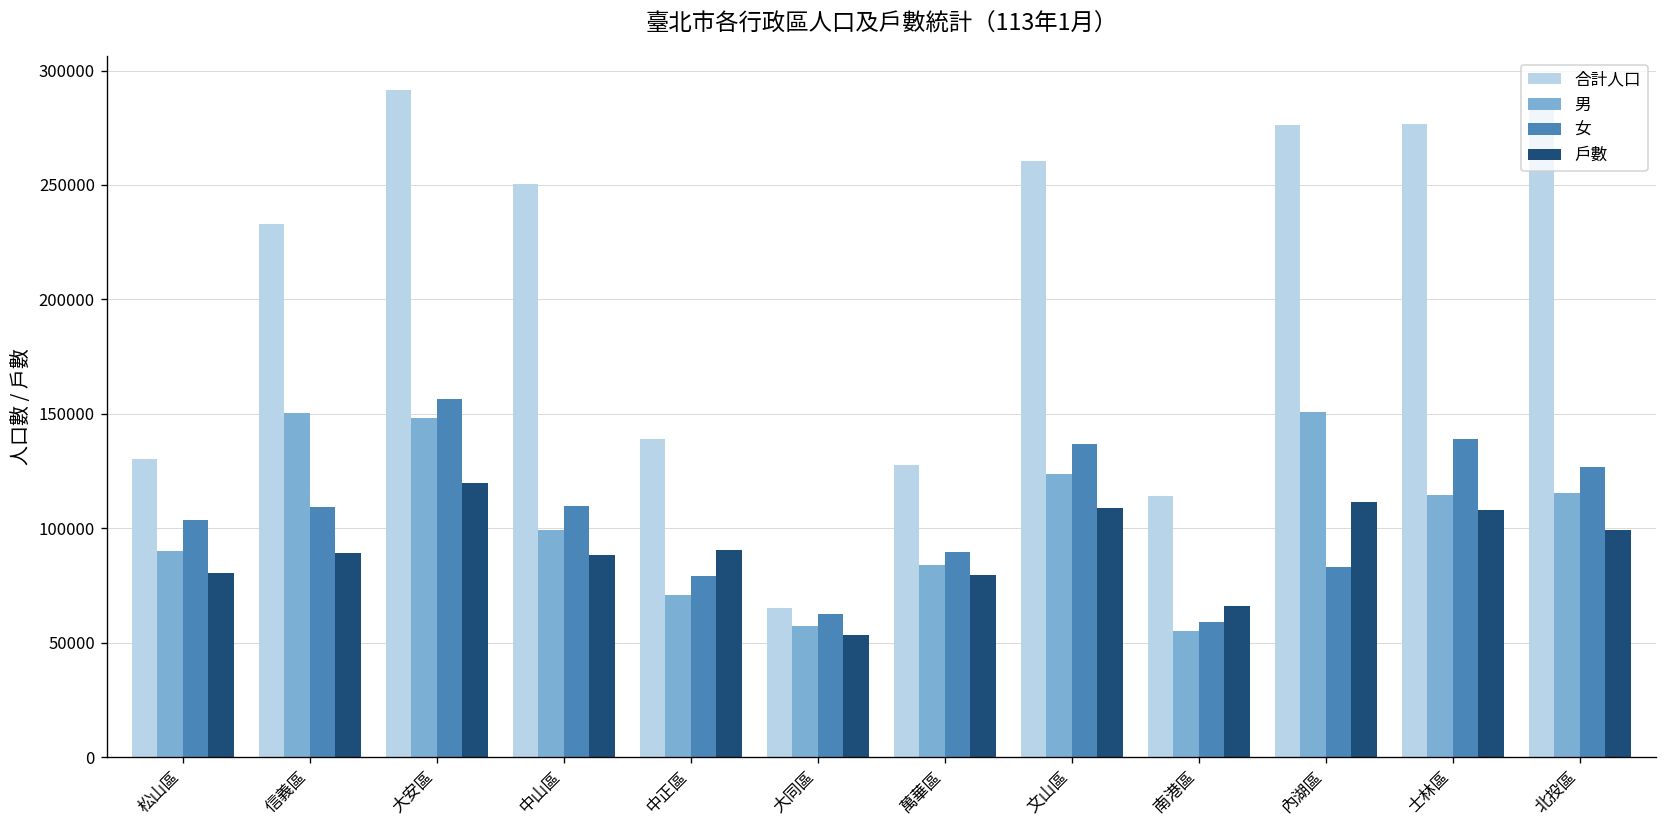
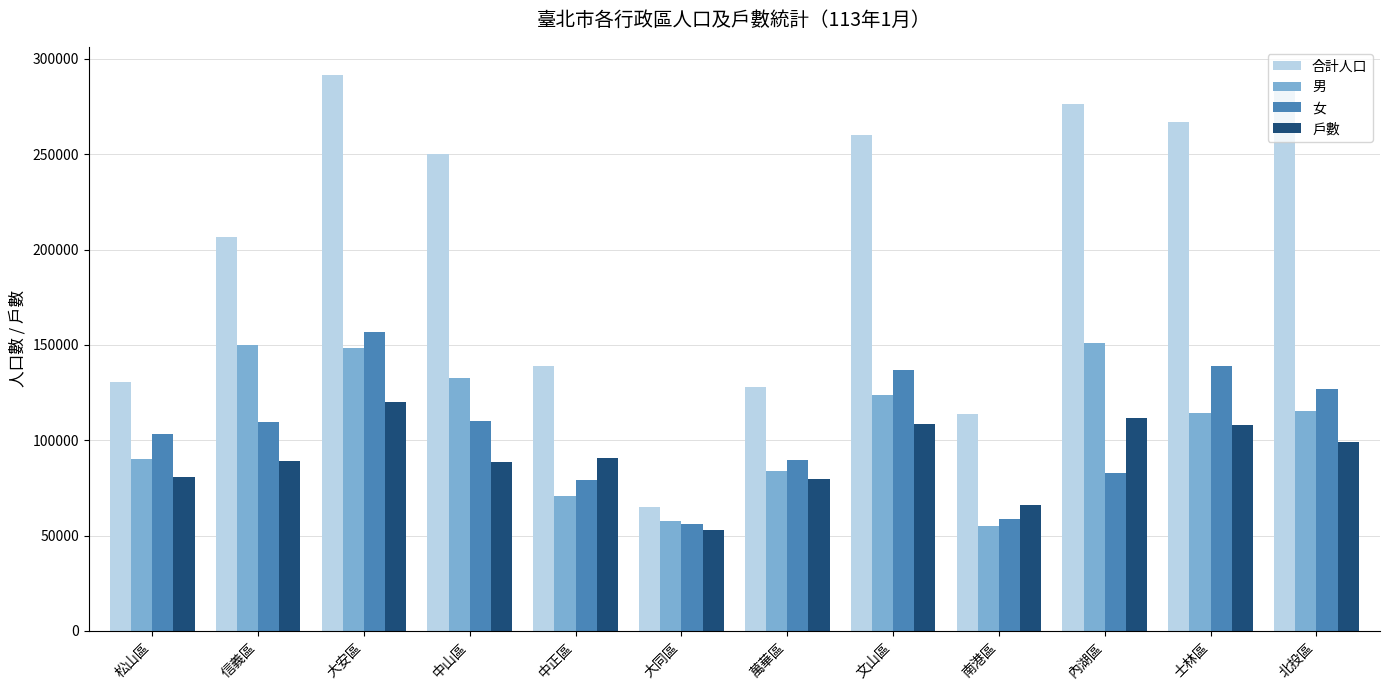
  {
    "合計人口": {
      "松山區": 130000,
-     "信義區": 233000,
+     "信義區": 207000,
      "大安區": 292000,
      "中山區": 250000,
      "中正區": 139000,
      "大同區": 65000,
      "萬華區": 128000,
      "文山區": 260000,
      "南港區": 114000,
      "內湖區": 276000,
-     "士林區": 276000
+     "士林區": 267000
    },
    "男": {
      "松山區": 90000,
      "信義區": 150000,
      "大安區": 148000,
-     "中山區": 99000,
+     "中山區": 133000,
      "中正區": 71000,
      "大同區": 57000,
      "萬華區": 84000,
      "文山區": 124000,
      "南港區": 55000,
      "內湖區": 151000,
      "士林區": 114000,
      "北投區": 115000
    },
    "女": {
      "松山區": 103000,
      "信義區": 109000,
      "大安區": 157000,
      "中山區": 110000,
      "中正區": 79000,
-     "大同區": 62000,
+     "大同區": 56000,
      "萬華區": 89000,
      "文山區": 137000,
      "南港區": 59000,
      "內湖區": 83000,
      "士林區": 139000,
      "北投區": 127000
    },
    "戶數": {
      "松山區": 81000,
      "信義區": 89000,
      "大安區": 120000,
      "中山區": 88000,
      "中正區": 91000,
      "大同區": 53000,
      "萬華區": 79000,
      "文山區": 109000,
      "南港區": 66000,
      "內湖區": 112000,
      "士林區": 108000,
      "北投區": 99000
    }
  }
